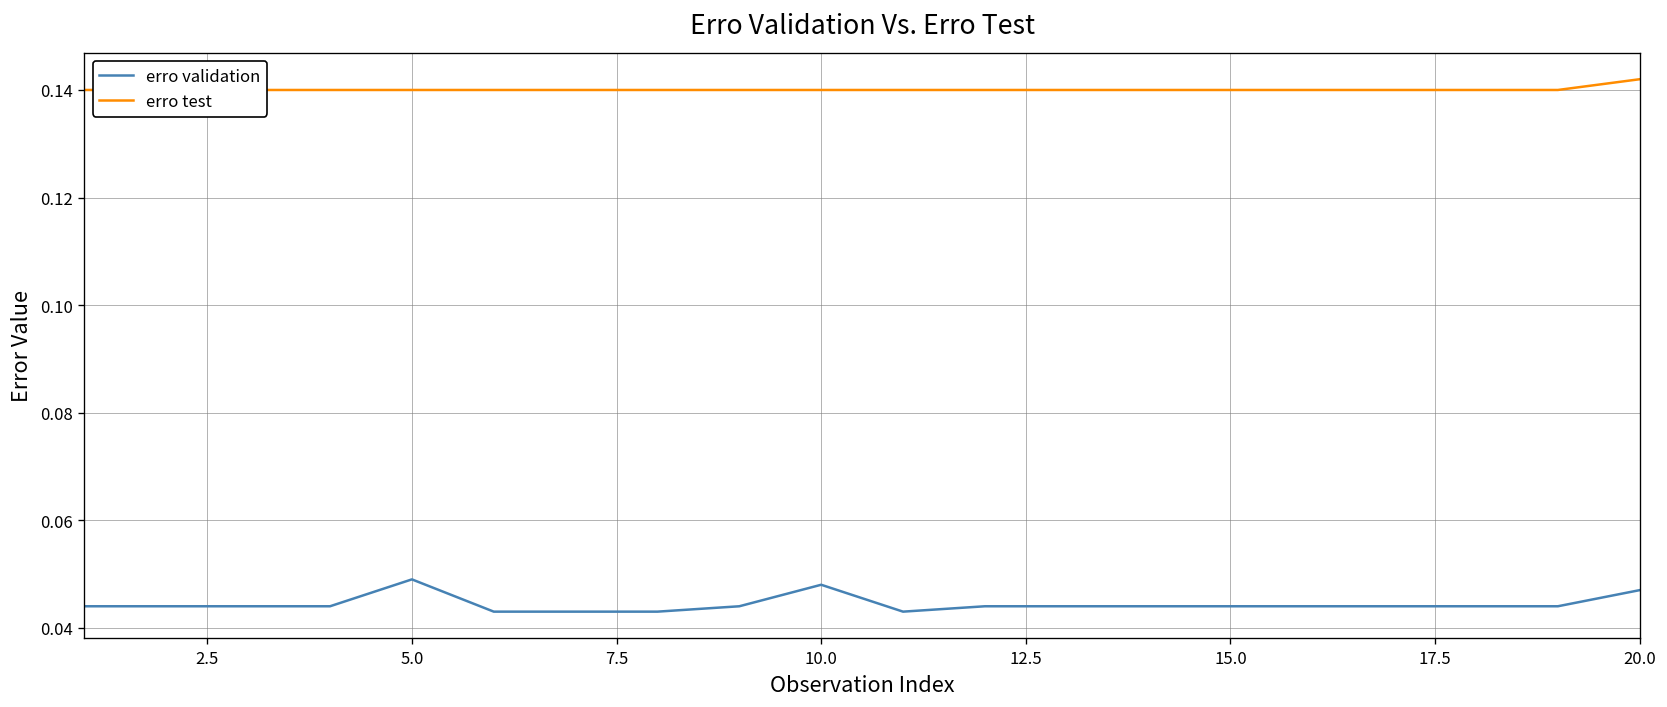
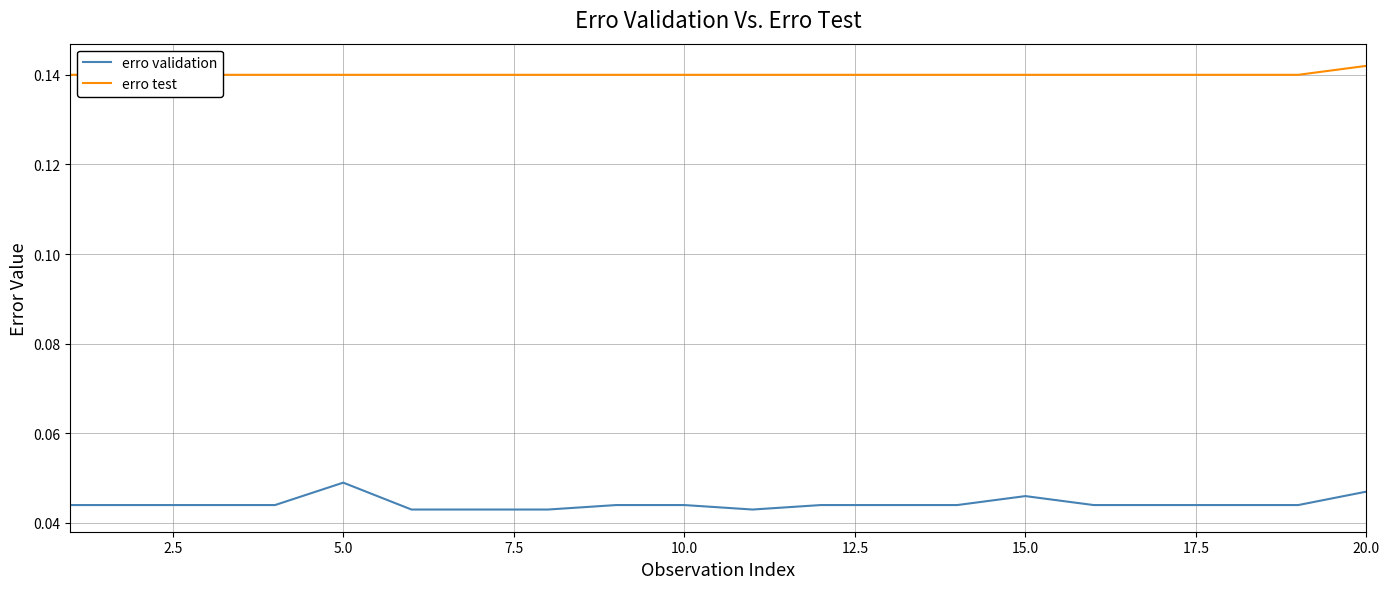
  {
    "erro validation": {
      "5.0": 0.049,
-     "10.0": 0.048,
-     "15.0": 0.044,
+     "10.0": 0.044,
+     "15.0": 0.046,
      "20.0": 0.047
    },
    "erro test": {
      "5.0": 0.140,
      "10.0": 0.140,
      "15.0": 0.140,
      "20.0": 0.142
    }
  }
